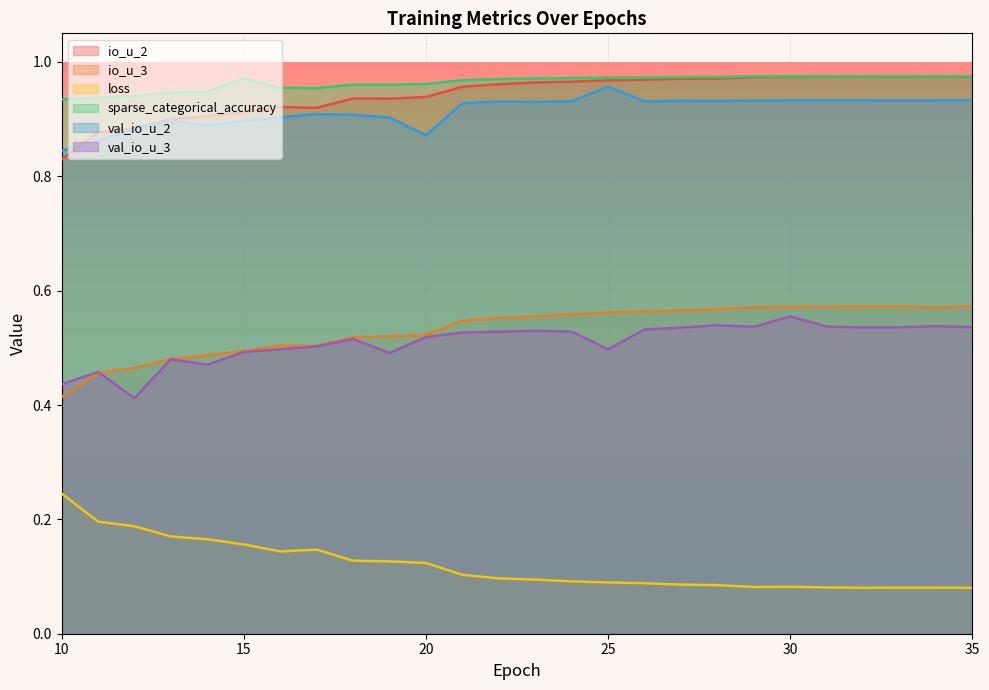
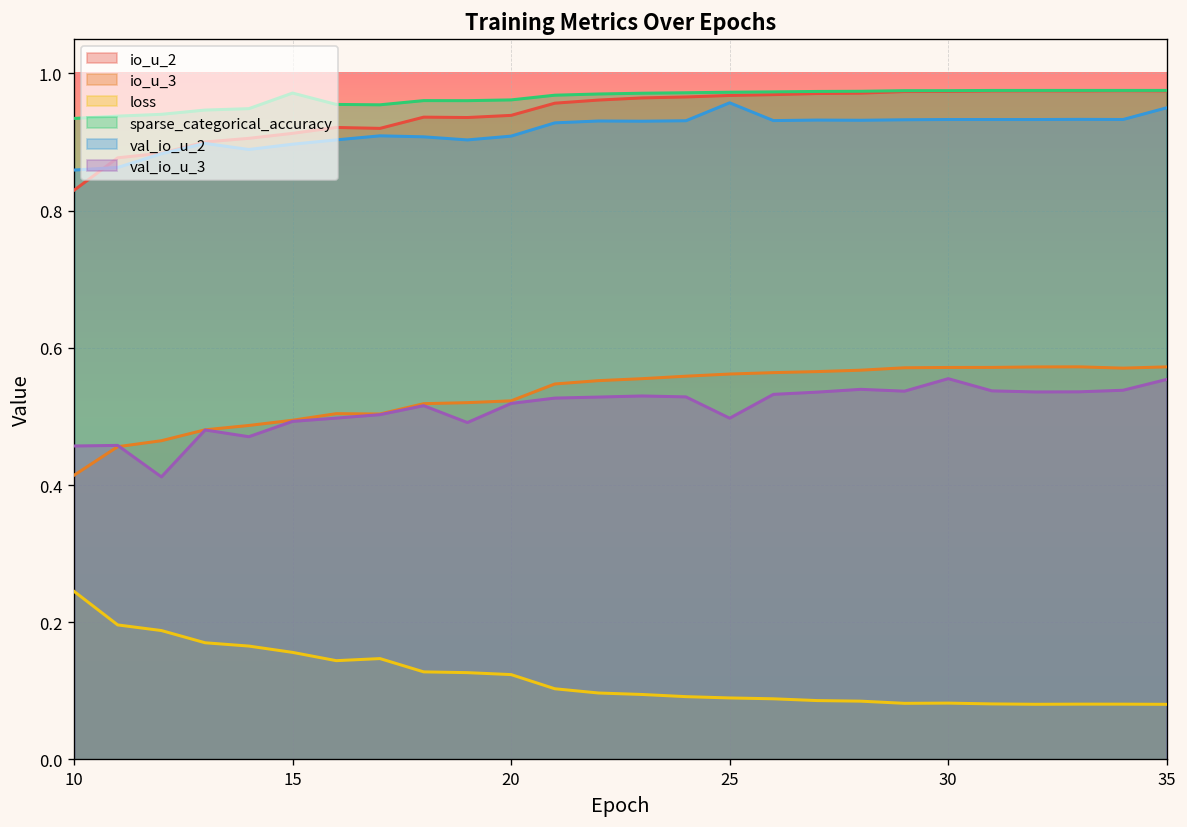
  {
    "sparse_categorical_accuracy": {
      "10": 0.93,
      "20": 0.96,
      "25": 0.97
    },
    "val_io_u_2": {
-     "10": 0.84,
-     "20": 0.87,
+     "10": 0.86,
+     "20": 0.91,
      "25": 0.96,
      "30": 0.93,
-     "35": 0.93
+     "35": 0.95
    },
    "val_io_u_3": {
-     "10": 0.44,
+     "10": 0.46,
      "25": 0.50,
      "30": 0.55,
-     "35": 0.54
+     "35": 0.55
    }
  }
